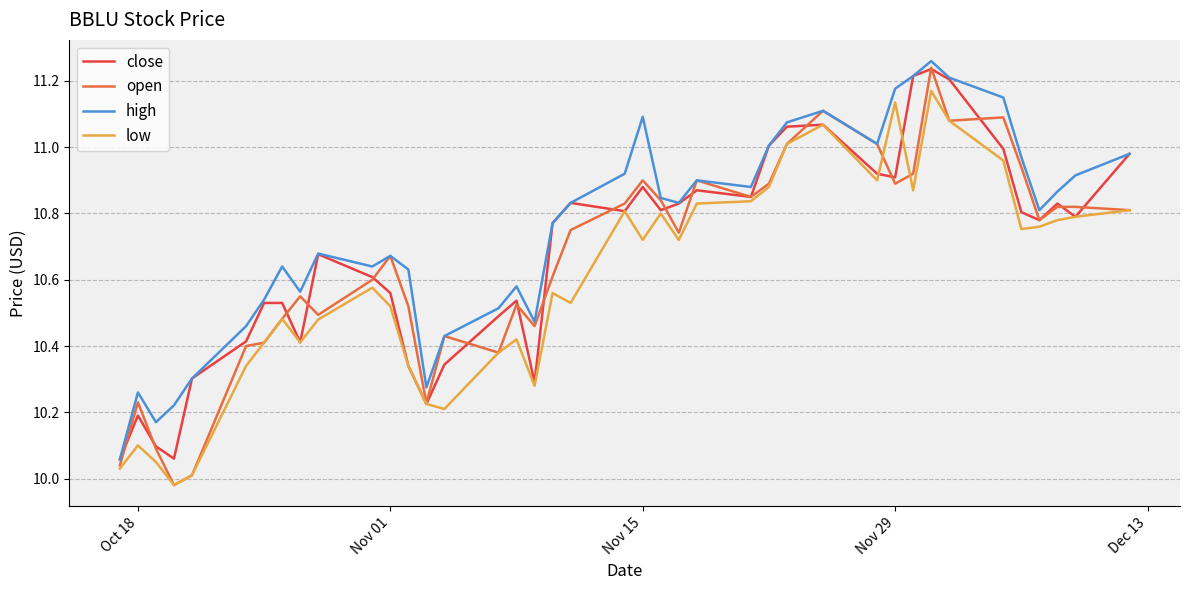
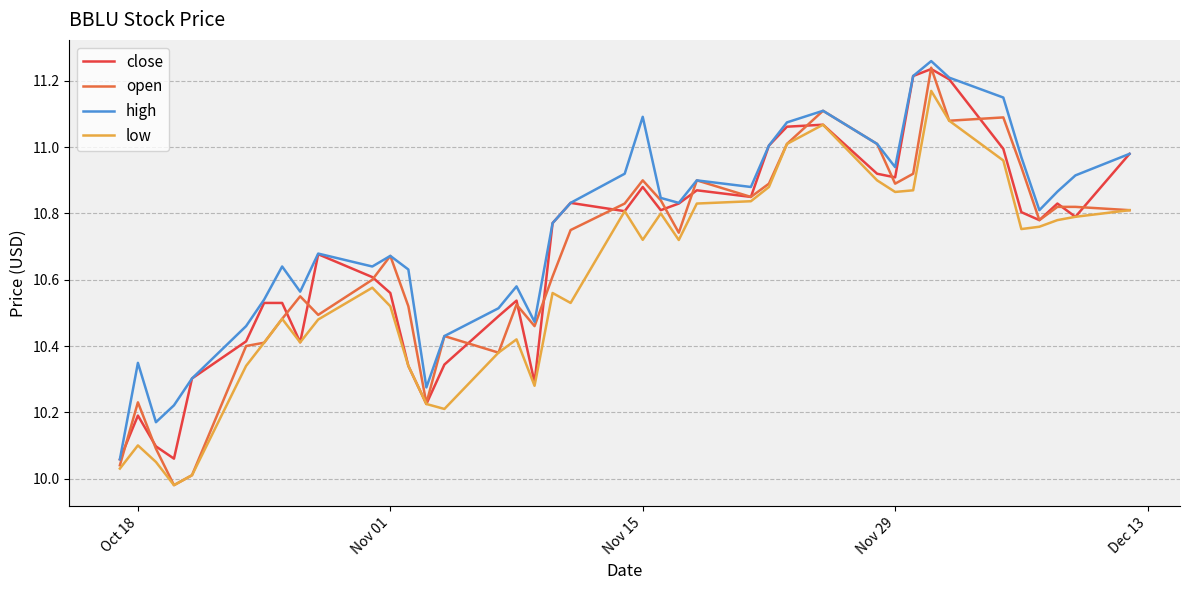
  {
    "high": {
-     "Oct 18": 10.26,
+     "Oct 18": 10.35,
      "Nov 15": 11.09,
-     "Nov 29": 11.18
+     "Nov 29": 10.94
    },
    "low": {
      "Oct 18": 10.10,
      "Nov 01": 10.52,
      "Nov 15": 10.72,
-     "Nov 29": 11.14
+     "Nov 29": 10.86
    }
  }
